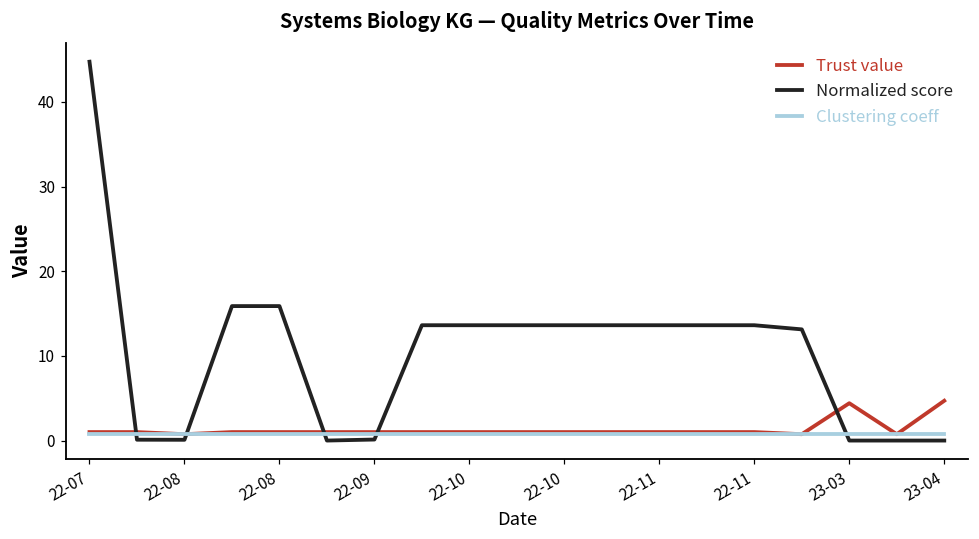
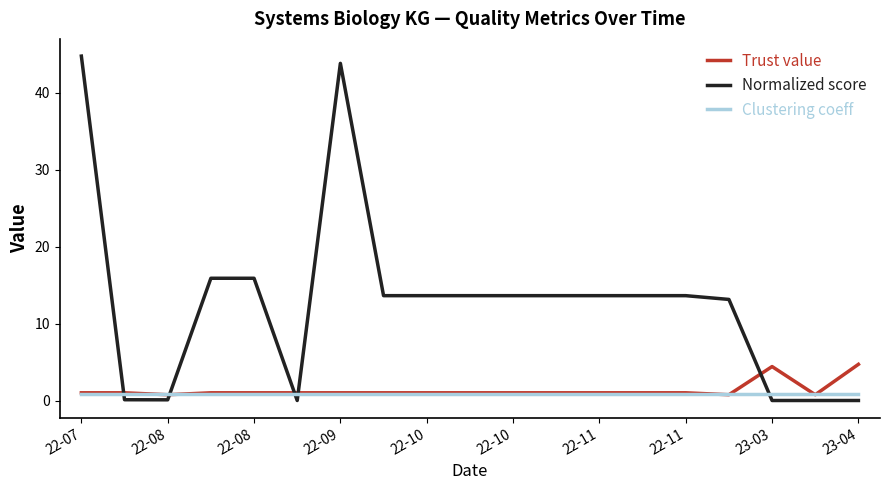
  {
    "Trust value": {
      "23-03": 4,
      "23-04": 5
    },
    "Normalized score": {
      "22-07": 45,
-     "22-09": 0,
+     "22-09": 44,
      "23-03": 0,
      "23-04": 0
    },
    "Clustering coeff": {
      "23-03": 1,
      "23-04": 1
    }
  }
